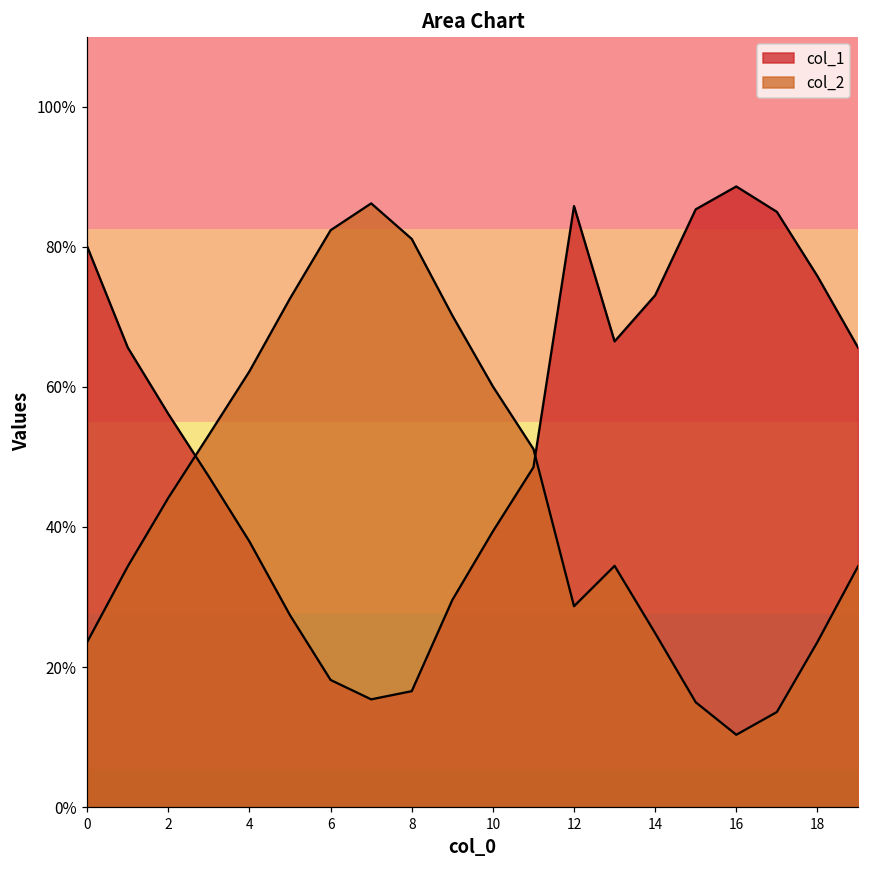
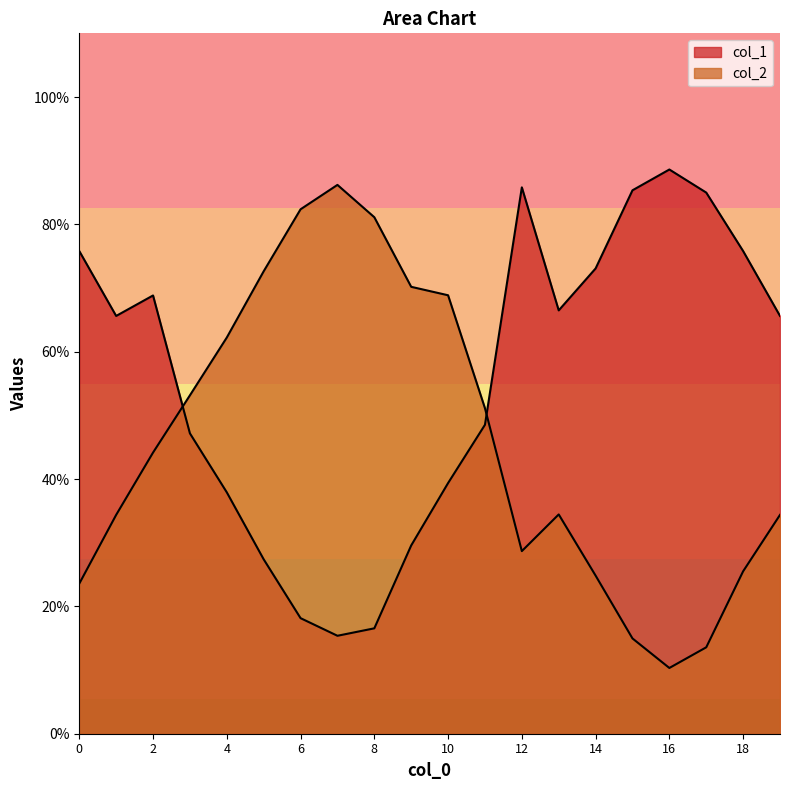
  {
    "col_1": {
-     "0": "80%",
-     "2": "56%",
+     "0": "76%",
+     "2": "69%",
      "4": "38%",
      "6": "18%",
      "8": "17%",
      "10": "39%",
      "12": "86%",
      "14": "73%",
      "16": "89%",
      "18": "76%"
    },
    "col_2": {
      "0": "24%",
      "2": "44%",
      "4": "62%",
      "6": "82%",
      "8": "81%",
-     "10": "60%",
+     "10": "69%",
      "12": "29%",
      "14": "25%",
      "16": "10%",
-     "18": "24%"
+     "18": "26%"
    }
  }
